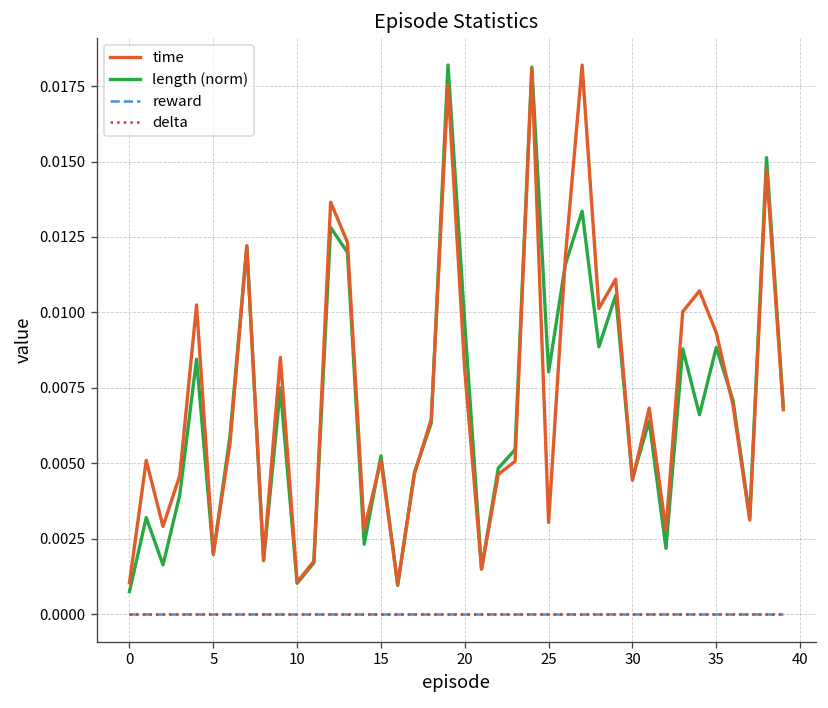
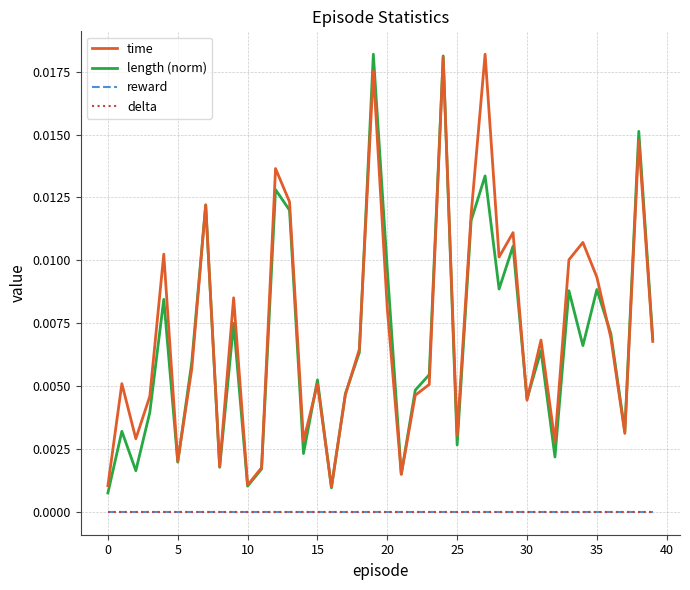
  {
    "length (norm)": {
      "0": 0.0007,
      "15": 0.0052,
      "20": 0.0096,
-     "25": 0.0080,
+     "25": 0.0027,
      "35": 0.0088
    }
  }
